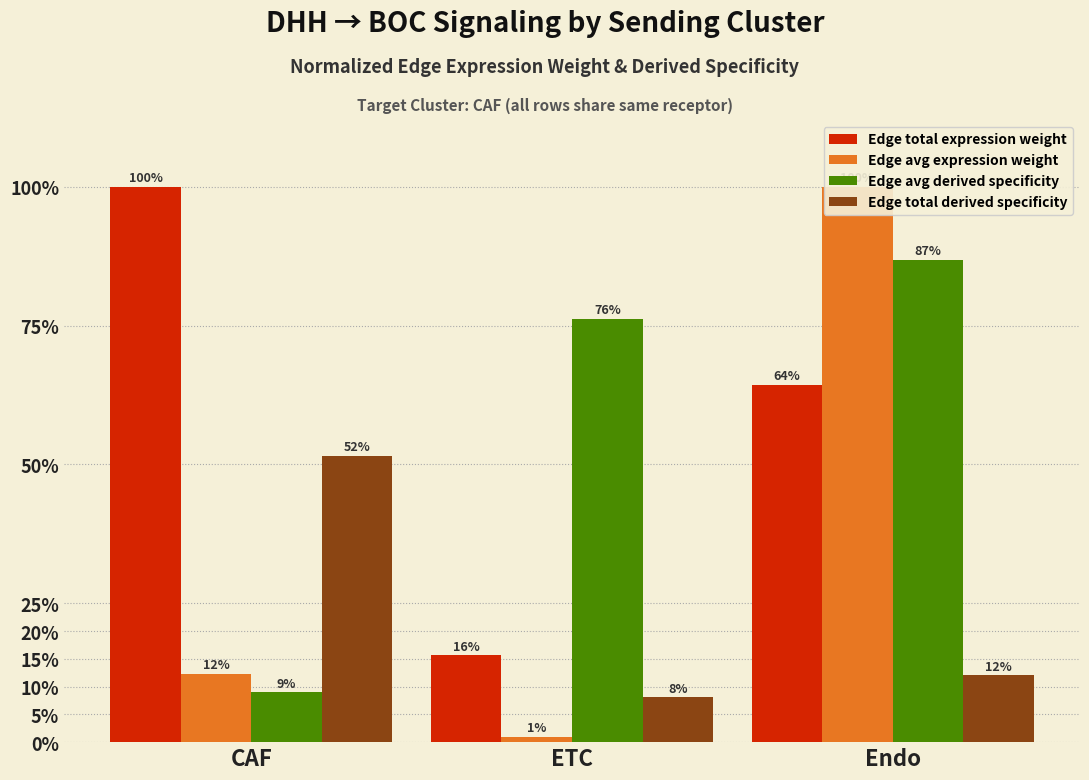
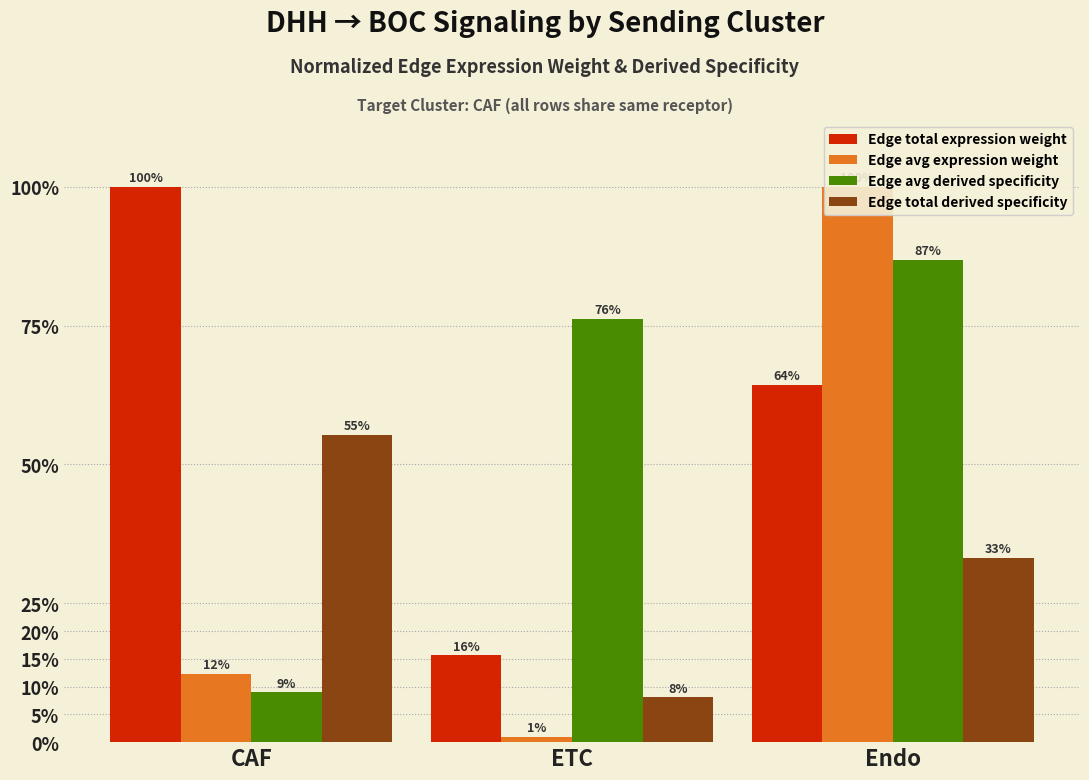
  {
    "Edge total expression weight": {
      "CAF": "100%",
      "ETC": "16%",
      "Endo": "64%"
    },
    "Edge avg expression weight": {
      "CAF": "12%",
      "ETC": "1%"
    },
    "Edge avg derived specificity": {
      "CAF": "9%",
      "ETC": "76%",
      "Endo": "87%"
    },
    "Edge total derived specificity": {
-     "CAF": "52%",
+     "CAF": "55%",
      "ETC": "8%",
-     "Endo": "12%"
+     "Endo": "33%"
    }
  }
